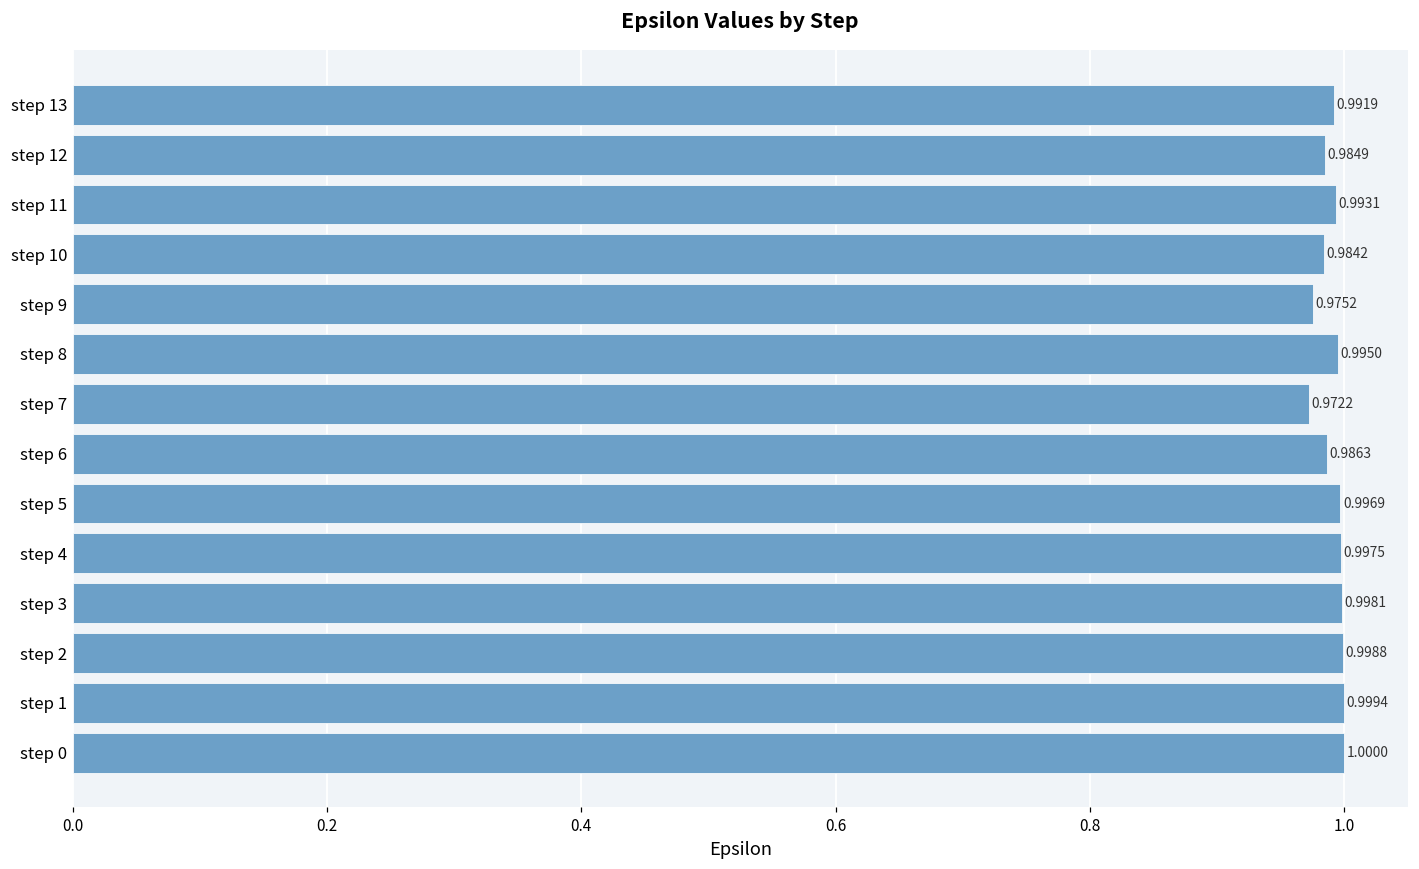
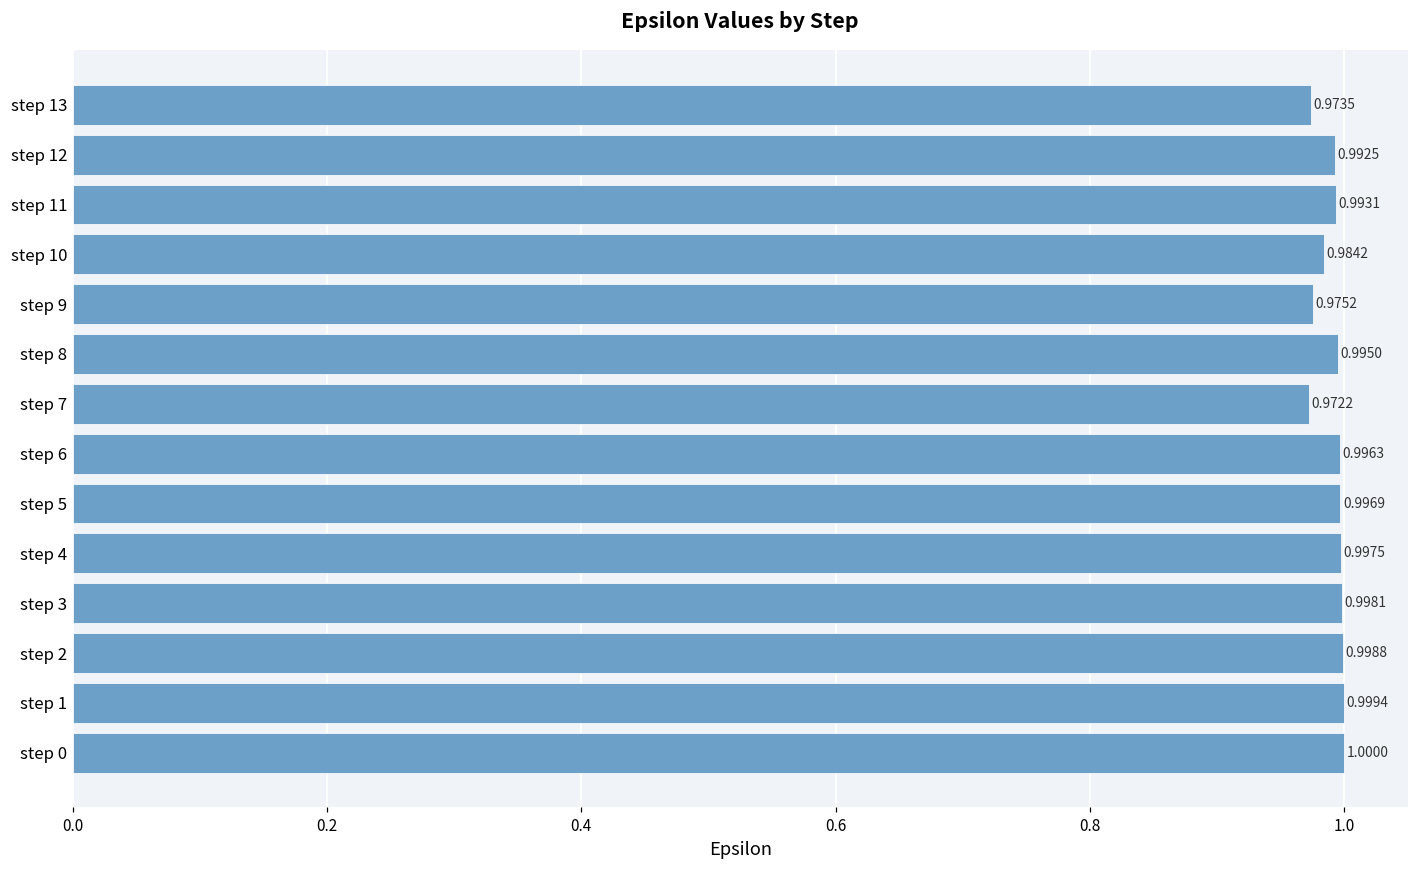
  {
-   "step 13": 0.9919,
-   "step 12": 0.9849,
+   "step 13": 0.9735,
+   "step 12": 0.9925,
    "step 11": 0.9931,
    "step 10": 0.9842,
    "step 9": 0.9752,
    "step 8": 0.9950,
    "step 7": 0.9722,
-   "step 6": 0.9863,
+   "step 6": 0.9963,
    "step 5": 0.9969,
    "step 4": 0.9975,
    "step 3": 0.9981,
    "step 2": 0.9988,
    "step 1": 0.9994,
    "step 0": 1.0000
  }
